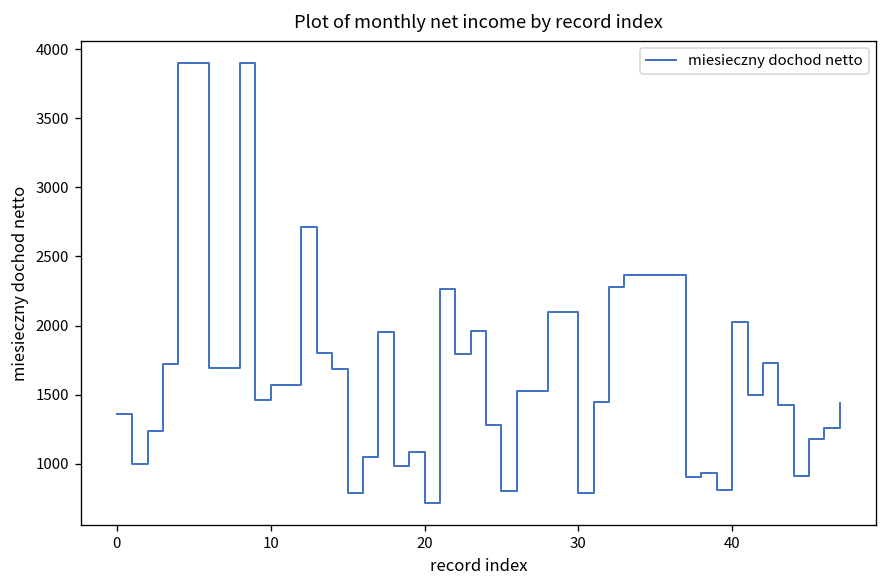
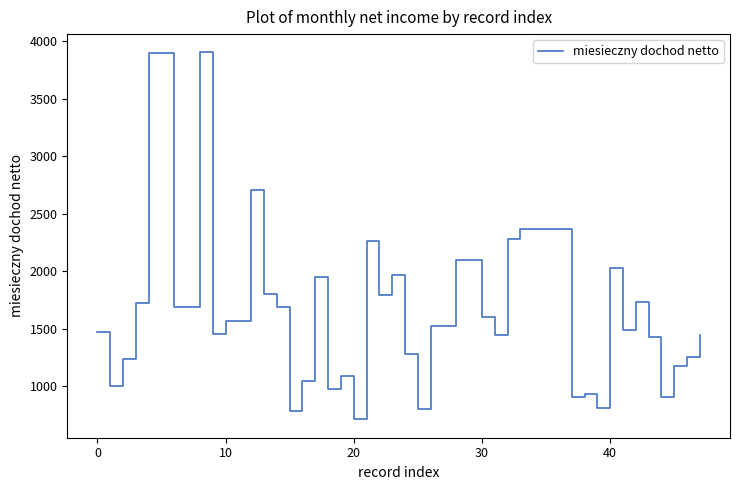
  {
-   "0": 1360,
+   "0": 1470,
    "10": 1570,
    "20": 710,
-   "30": 790,
+   "30": 1600,
    "40": 2030
  }
